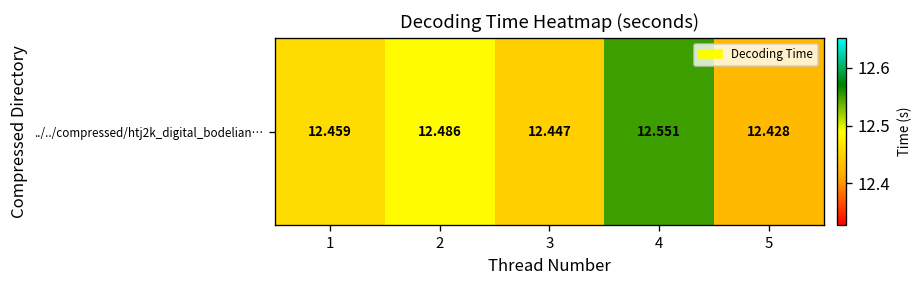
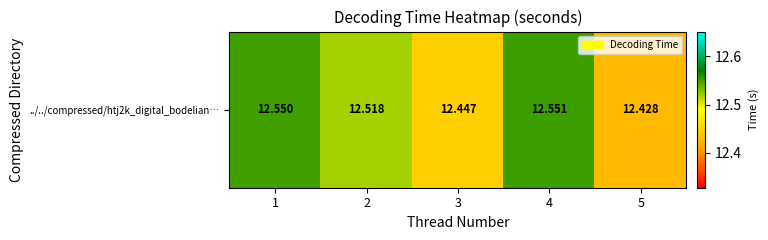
  {
    "../../compressed/htj2k_digital_bodelian…": {
-     "1": 12.459,
-     "2": 12.486,
+     "1": 12.550,
+     "2": 12.518,
      "3": 12.447,
      "4": 12.551,
      "5": 12.428
    }
  }
